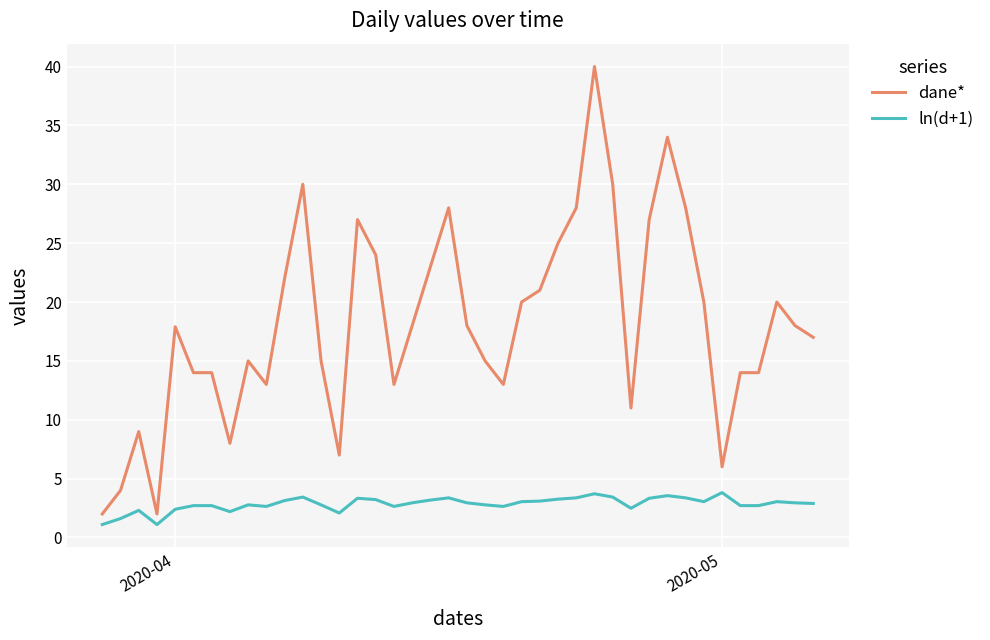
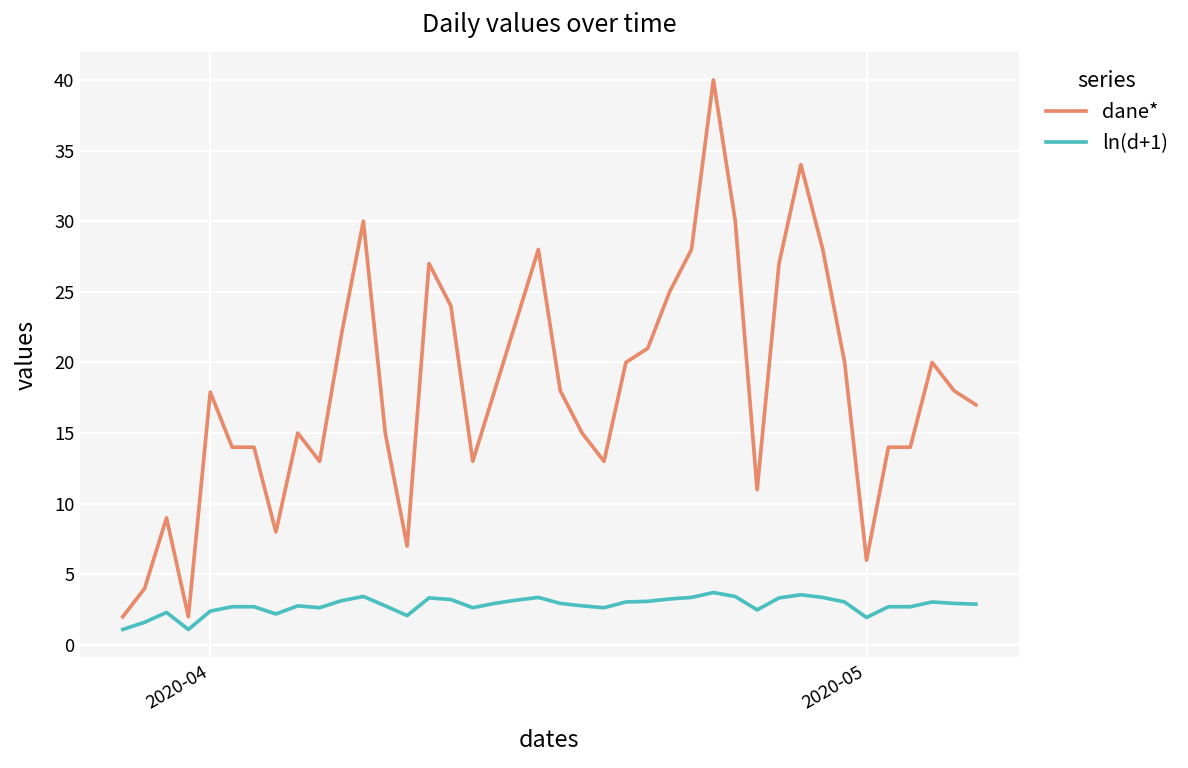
  {
    "dane*": {
      "2020-04": 17.9,
      "2020-05": 6.0
    },
    "ln(d+1)": {
      "2020-04": 2.4,
-     "2020-05": 3.8
+     "2020-05": 1.9
    }
  }
